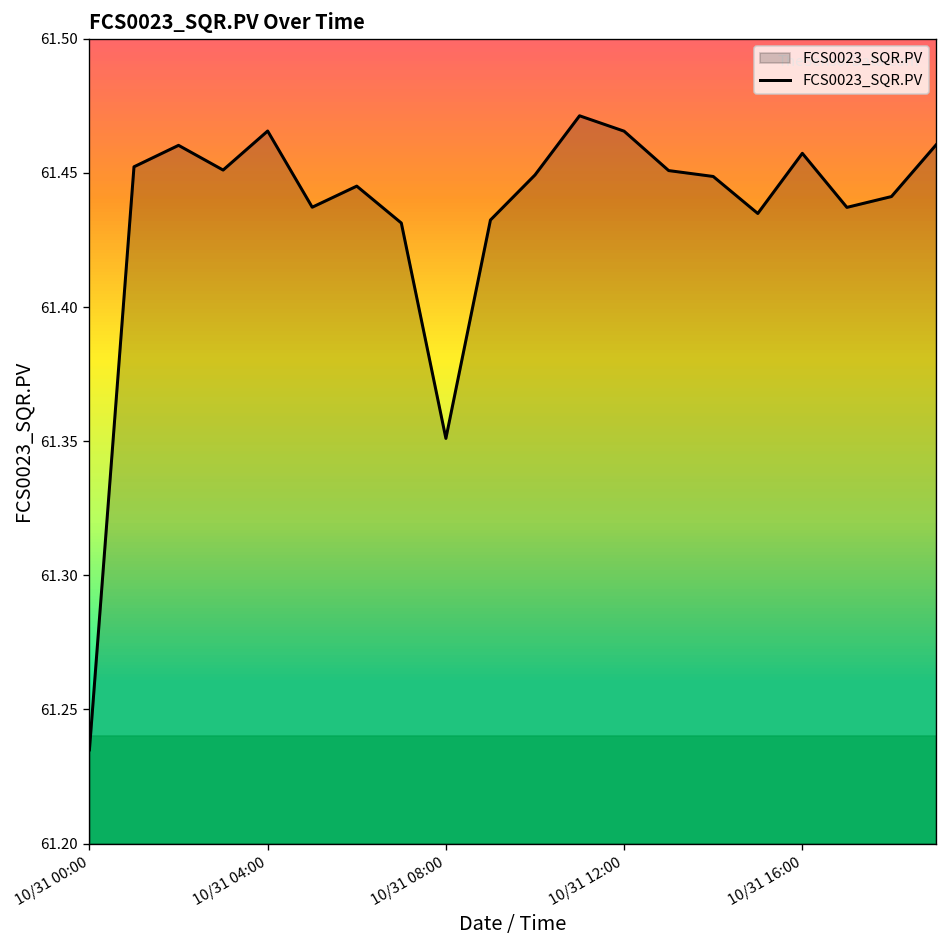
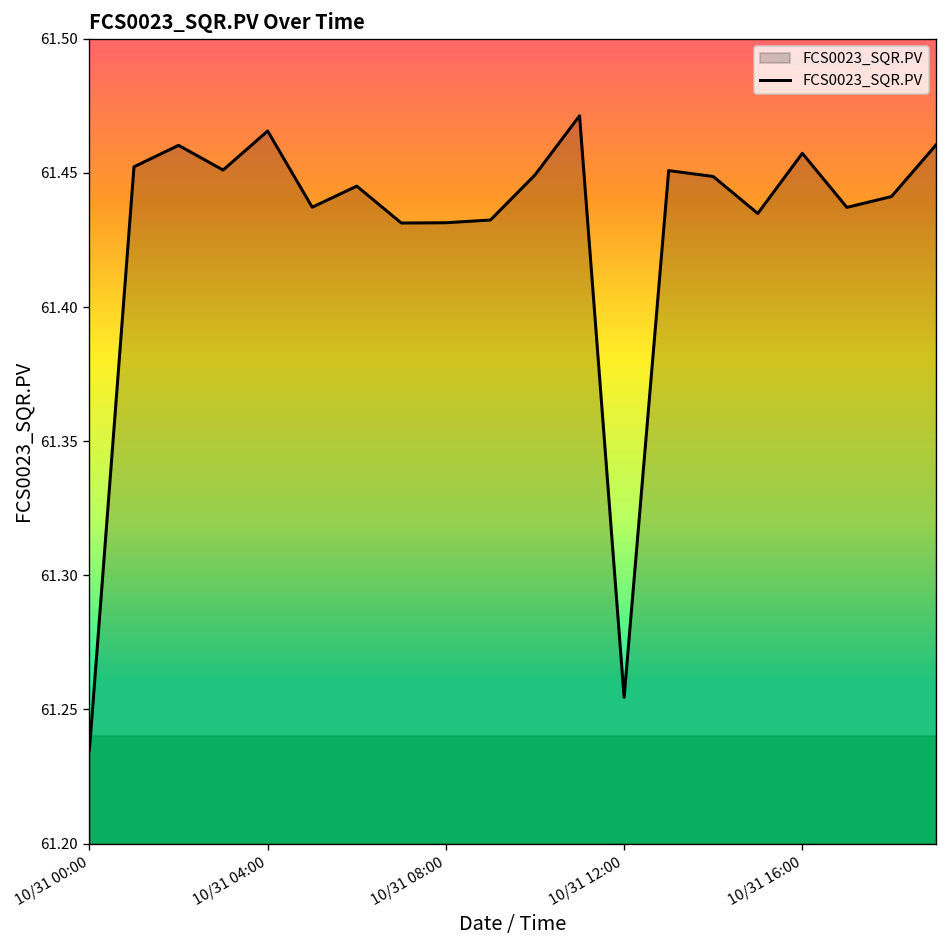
  {
    "10/31 04:00": 61.466,
-   "10/31 08:00": 61.351,
-   "10/31 12:00": 61.466,
+   "10/31 08:00": 61.431,
+   "10/31 12:00": 61.255,
    "10/31 16:00": 61.457
  }
